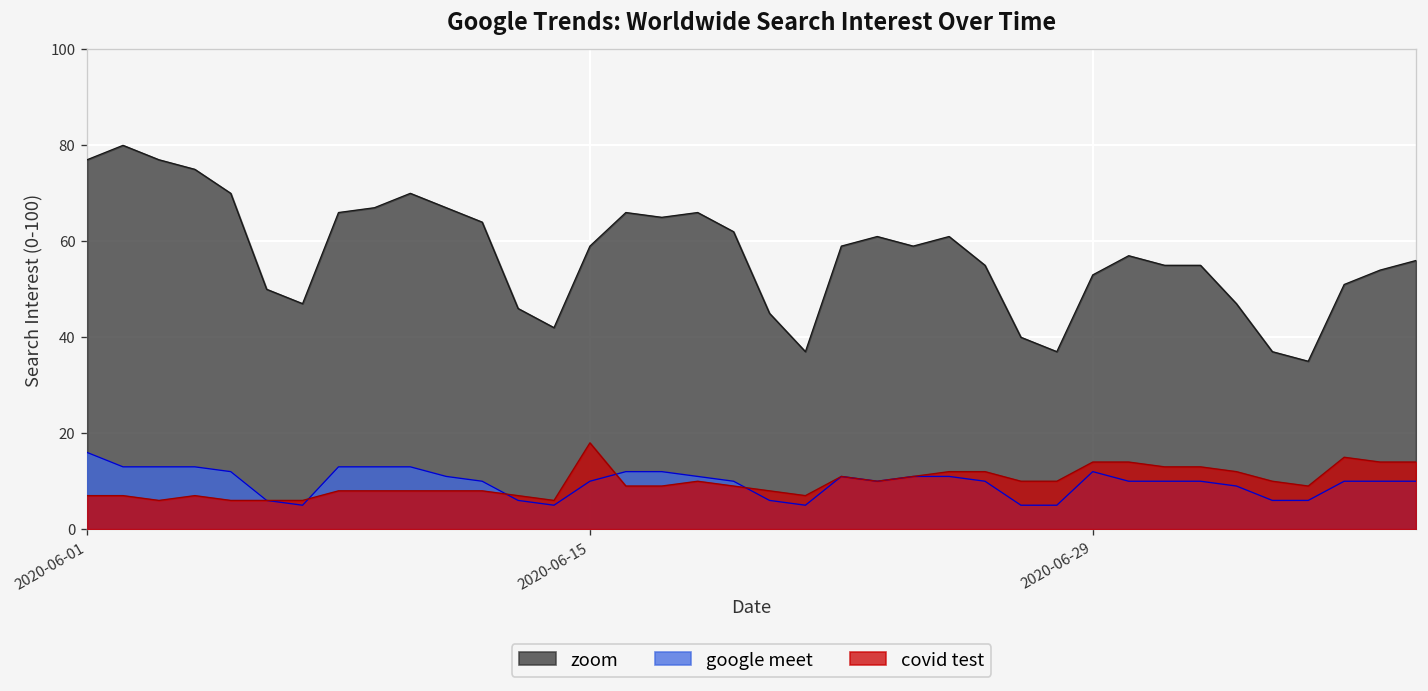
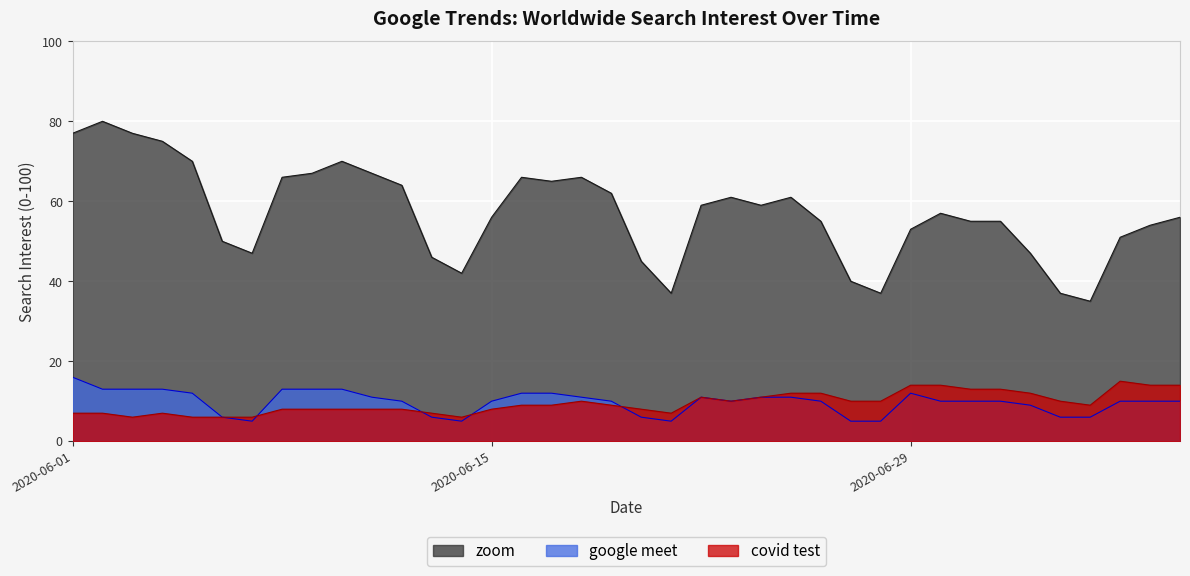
  {
    "zoom": {
      "2020-06-01": 77,
-     "2020-06-15": 59,
+     "2020-06-15": 56,
      "2020-06-29": 53
    },
    "google meet": {
      "2020-06-01": 16,
      "2020-06-15": 10,
      "2020-06-29": 12
    },
    "covid test": {
      "2020-06-01": 7,
-     "2020-06-15": 18,
+     "2020-06-15": 8,
      "2020-06-29": 14
    }
  }
